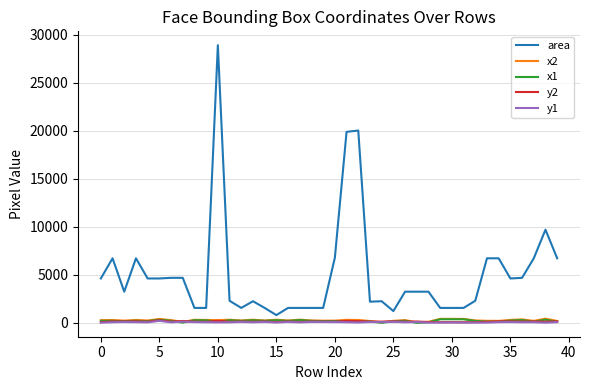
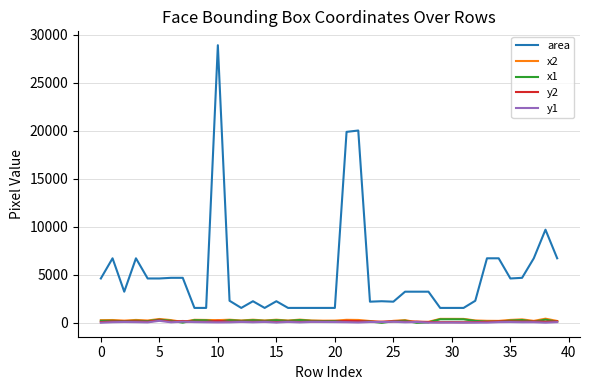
  {
    "area": {
      "0": 5000,
      "5": 5000,
      "10": 29000,
-     "15": 1000,
-     "20": 7000,
-     "25": 1000,
+     "15": 2000,
+     "20": 2000,
+     "25": 2000,
      "30": 2000,
      "35": 5000
    }
  }
